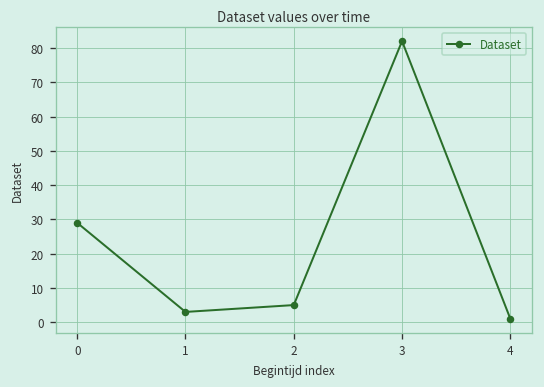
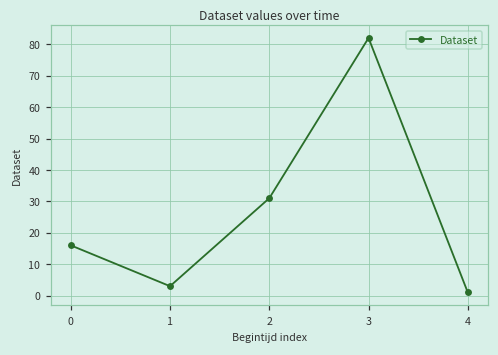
  {
-   "0": 29,
+   "0": 16,
    "1": 3,
-   "2": 5,
+   "2": 31,
    "3": 82,
    "4": 1
  }
